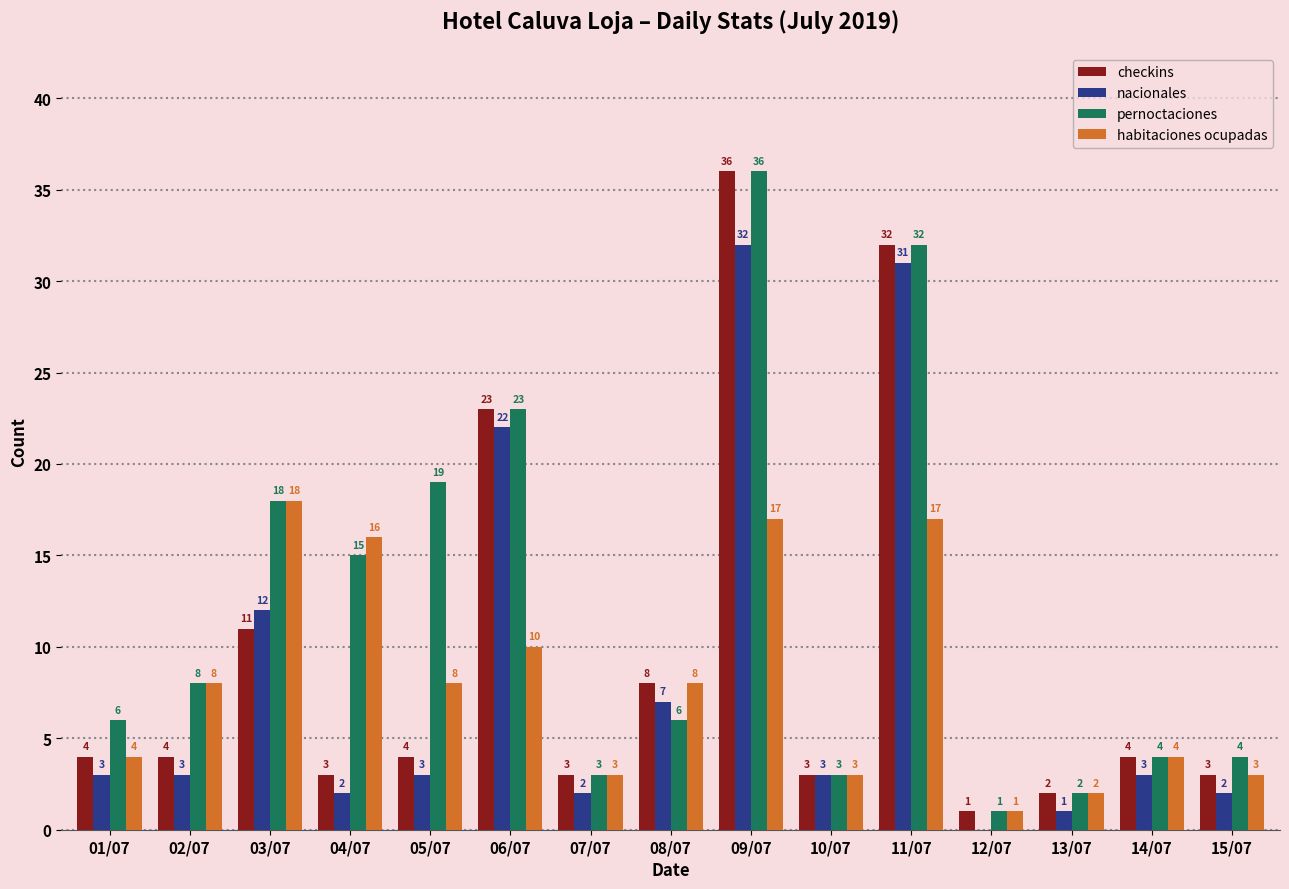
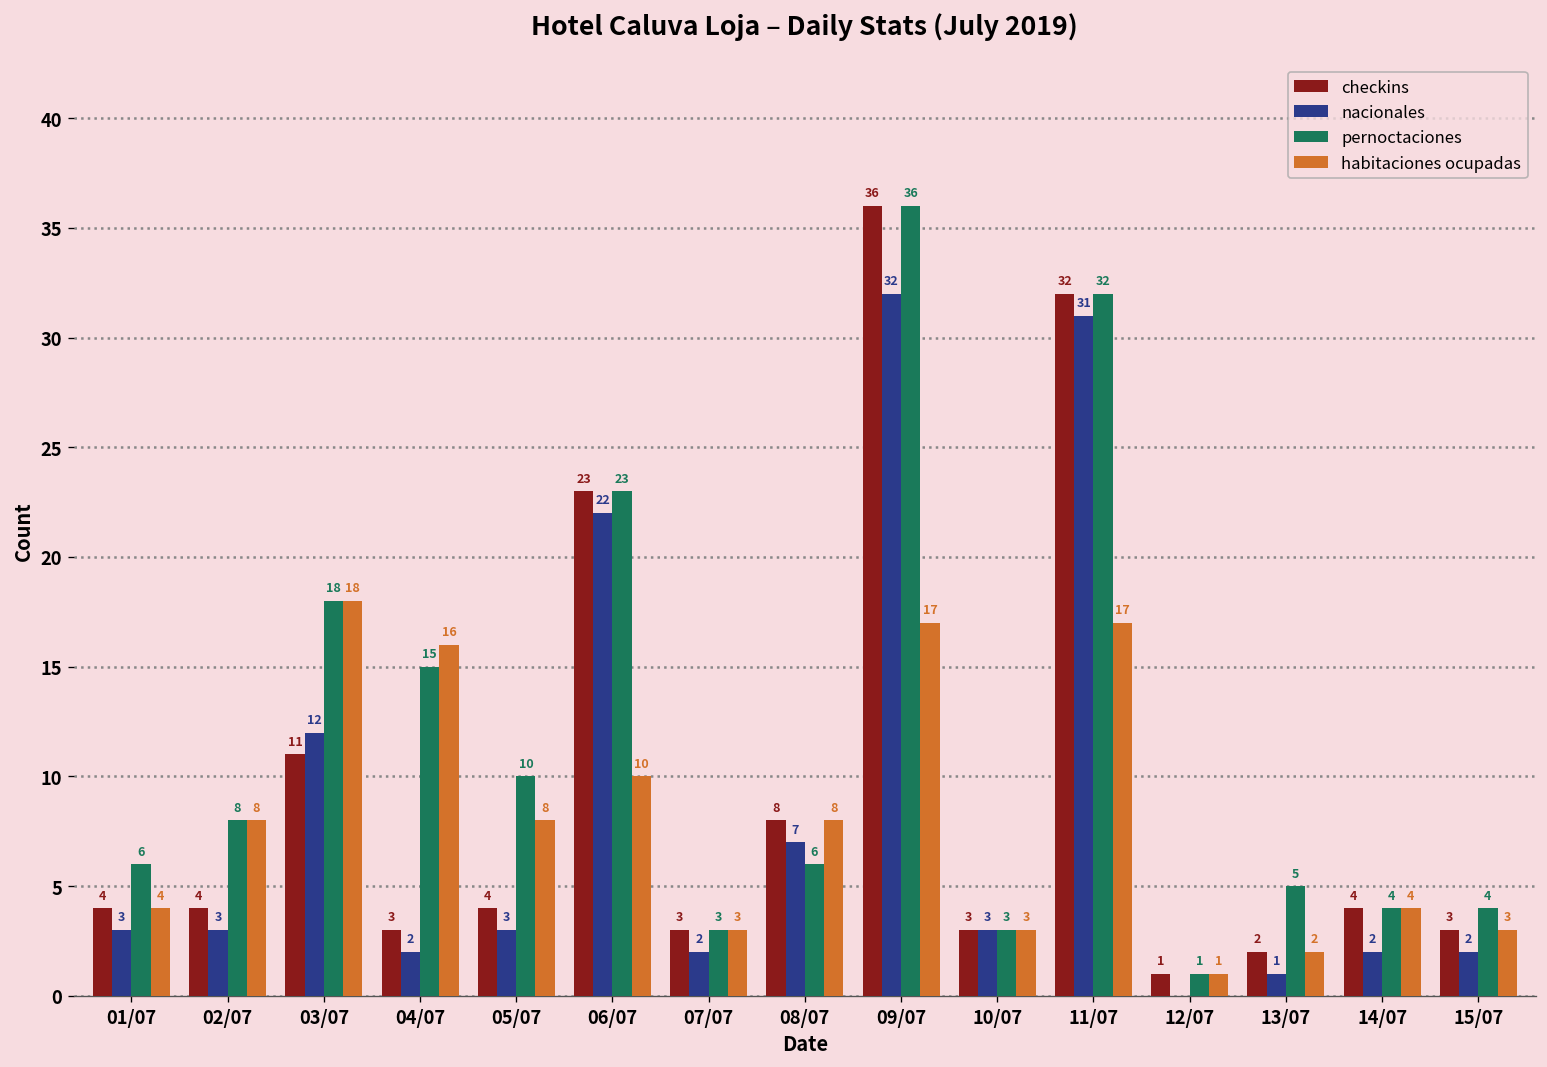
  {
    "checkins": {
      "01/07": 4,
      "02/07": 4,
      "03/07": 11,
      "04/07": 3,
      "05/07": 4,
      "06/07": 23,
      "07/07": 3,
      "08/07": 8,
      "09/07": 36,
      "10/07": 3,
      "11/07": 32,
      "12/07": 1,
      "13/07": 2,
      "14/07": 4,
      "15/07": 3
    },
    "nacionales": {
      "01/07": 3,
      "02/07": 3,
      "03/07": 12,
      "04/07": 2,
      "05/07": 3,
      "06/07": 22,
      "07/07": 2,
      "08/07": 7,
      "09/07": 32,
      "10/07": 3,
      "11/07": 31,
      "13/07": 1,
-     "14/07": 3,
+     "14/07": 2,
      "15/07": 2
    },
    "pernoctaciones": {
      "01/07": 6,
      "02/07": 8,
      "03/07": 18,
      "04/07": 15,
-     "05/07": 19,
+     "05/07": 10,
      "06/07": 23,
      "07/07": 3,
      "08/07": 6,
      "09/07": 36,
      "10/07": 3,
      "11/07": 32,
      "12/07": 1,
-     "13/07": 2,
+     "13/07": 5,
      "14/07": 4,
      "15/07": 4
    },
    "habitaciones ocupadas": {
      "01/07": 4,
      "02/07": 8,
      "03/07": 18,
      "04/07": 16,
      "05/07": 8,
      "06/07": 10,
      "07/07": 3,
      "08/07": 8,
      "09/07": 17,
      "10/07": 3,
      "11/07": 17,
      "12/07": 1,
      "13/07": 2,
      "14/07": 4,
      "15/07": 3
    }
  }
